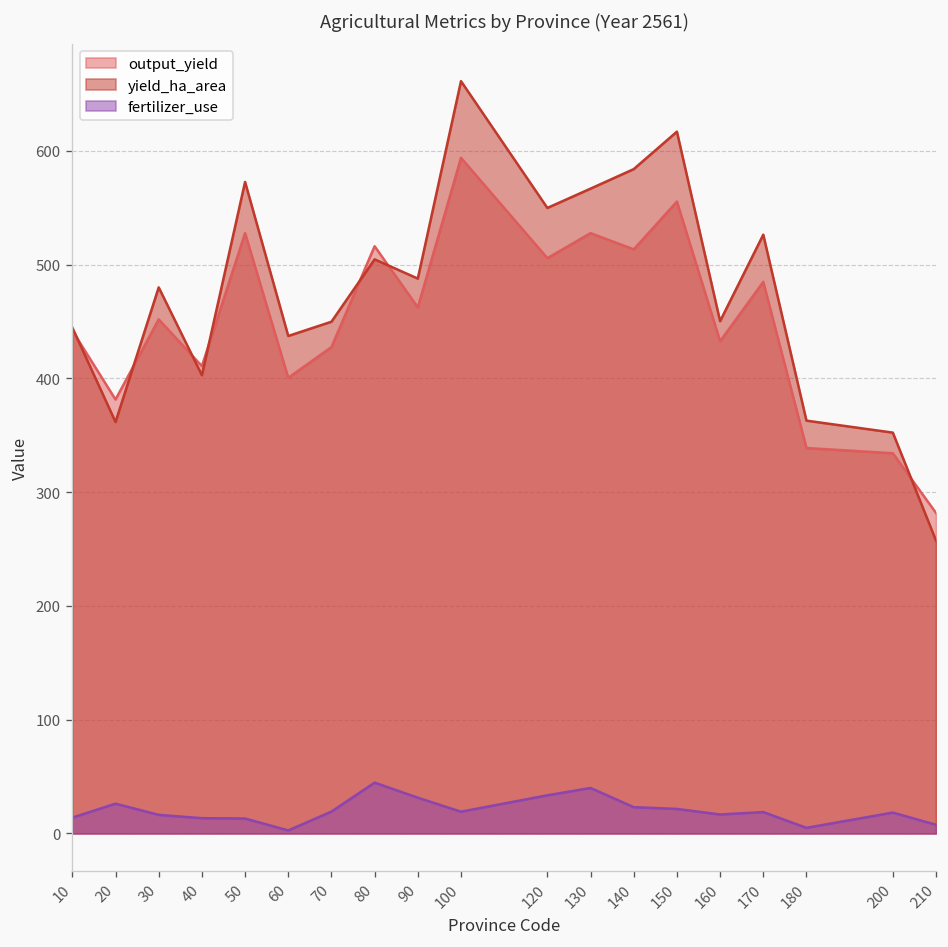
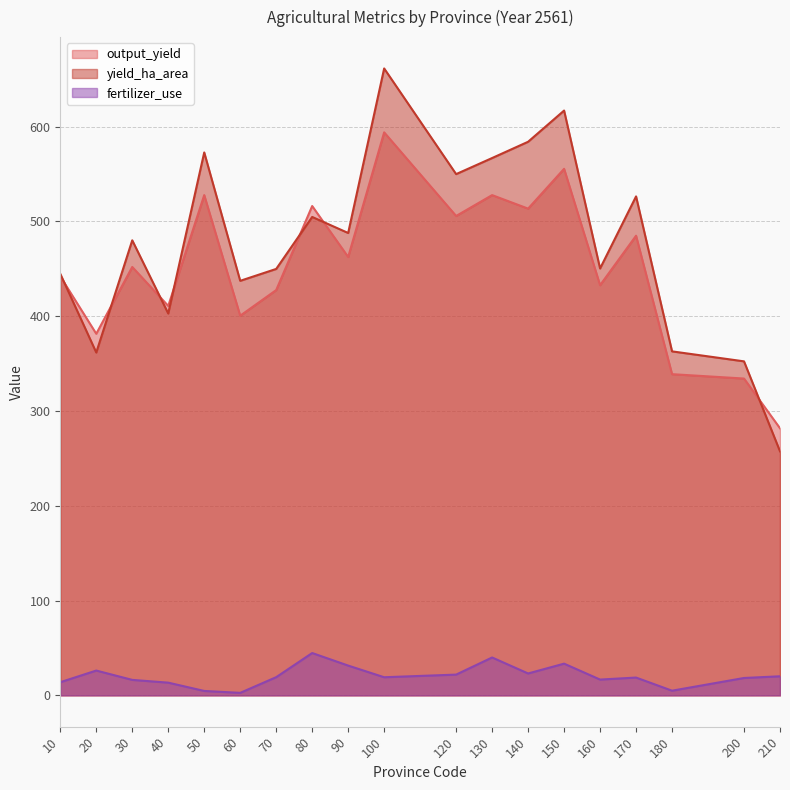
  {
    "fertilizer_use": {
      "10": 10,
      "20": 30,
      "30": 20,
      "40": 10,
-     "50": 10,
+     "50": 0,
      "60": 0,
      "70": 20,
      "80": 40,
      "90": 30,
      "100": 20,
-     "120": 30,
+     "120": 20,
      "130": 40,
      "140": 20,
-     "150": 20,
+     "150": 30,
      "160": 20,
      "170": 20,
      "180": 0,
      "200": 20,
-     "210": 10
+     "210": 20
    }
  }
